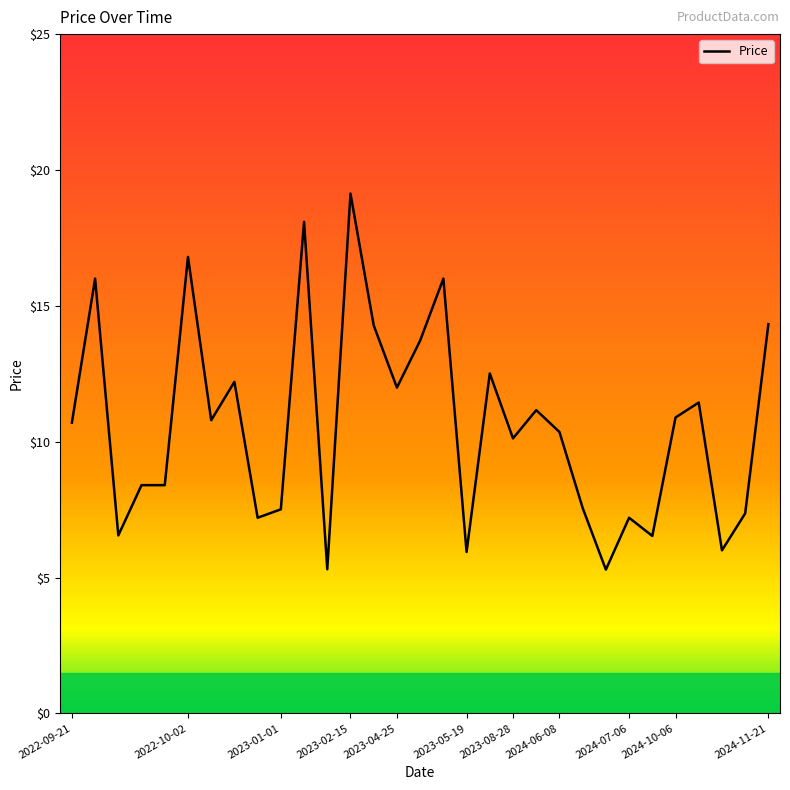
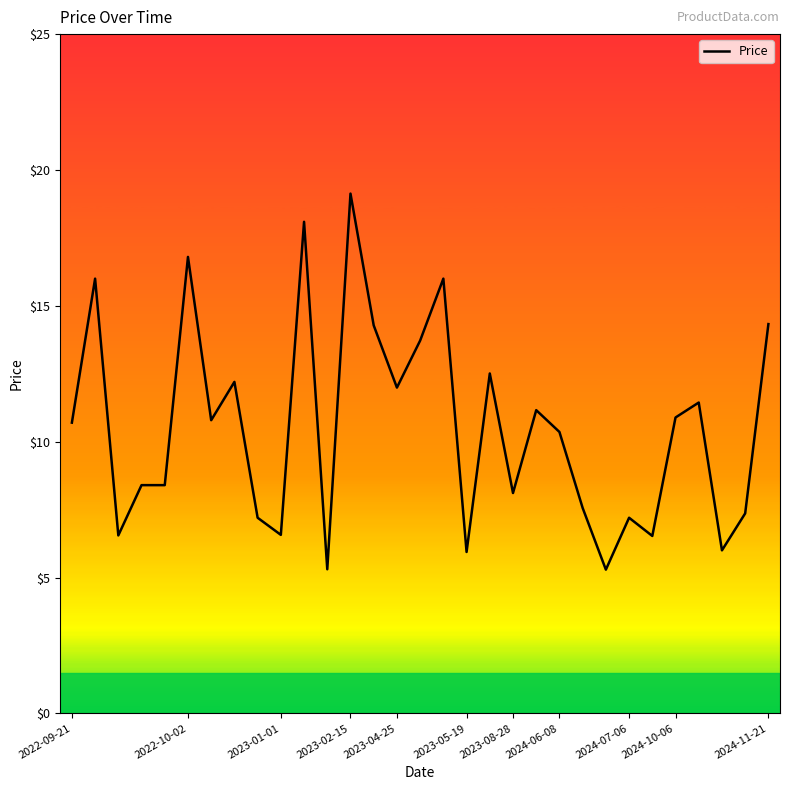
  {
    "2022-10-02": "$16.8",
-   "2023-01-01": "$7.5",
+   "2023-01-01": "$6.6",
    "2023-02-15": "$19.1",
    "2023-05-19": "$5.9",
-   "2023-08-28": "$10.1",
+   "2023-08-28": "$8.1",
    "2024-06-08": "$10.4",
    "2024-11-21": "$14.3"
  }
